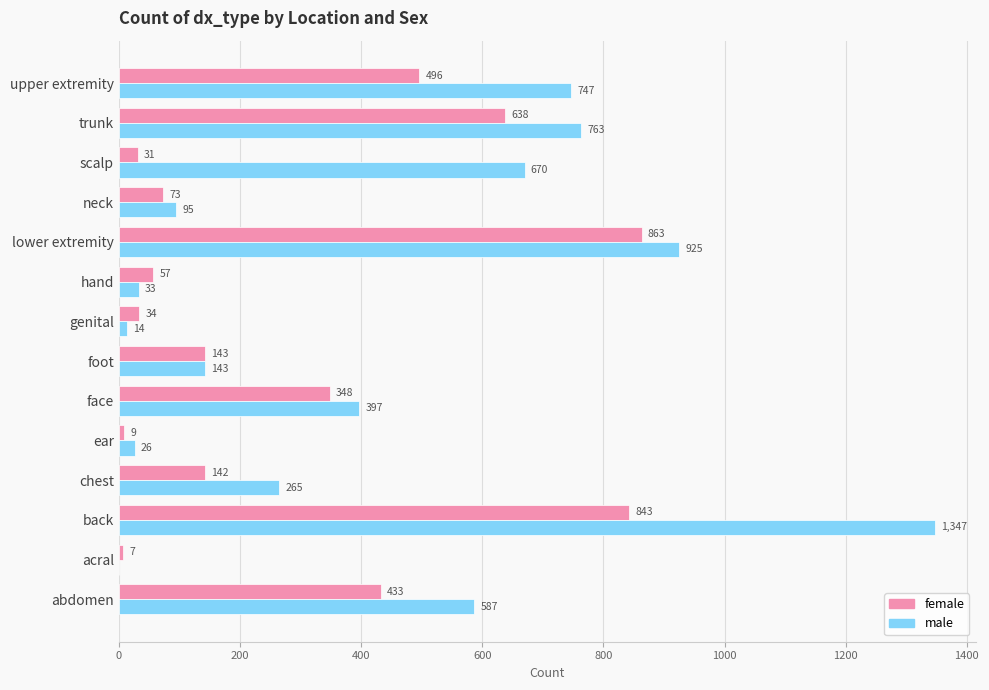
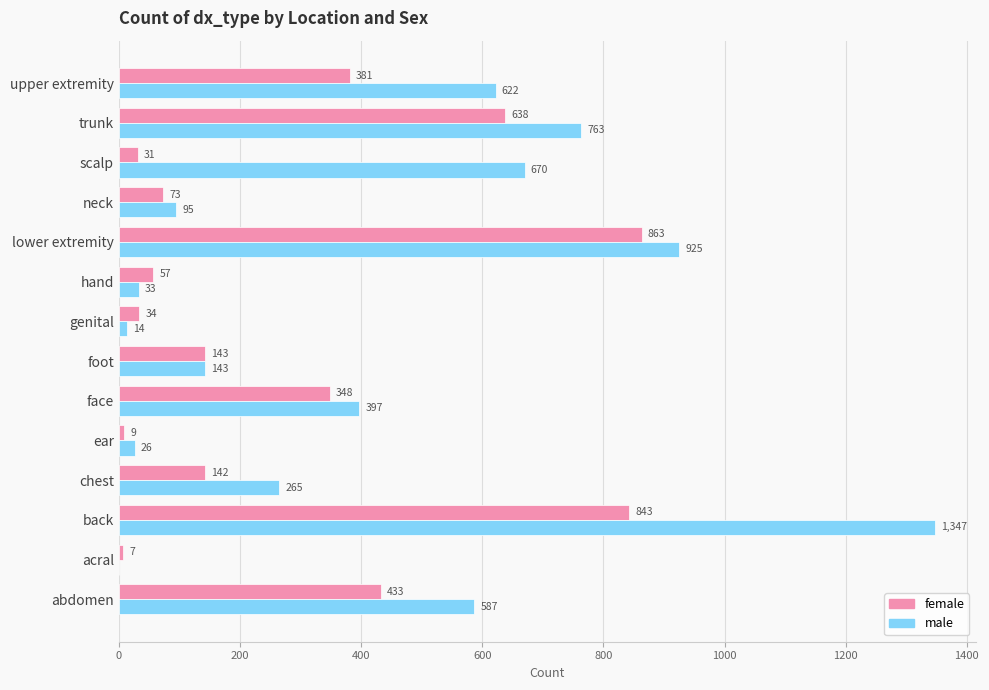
  {
    "female": {
-     "upper extremity": "496",
+     "upper extremity": "381",
      "trunk": "638",
      "scalp": "31",
      "neck": "73",
      "lower extremity": "863",
      "hand": "57",
      "genital": "34",
      "foot": "143",
      "face": "348",
      "ear": "9",
      "chest": "142",
      "back": "843",
      "acral": "7",
      "abdomen": "433"
    },
    "male": {
-     "upper extremity": "747",
+     "upper extremity": "622",
      "trunk": "763",
      "scalp": "670",
      "neck": "95",
      "lower extremity": "925",
      "hand": "33",
      "genital": "14",
      "foot": "143",
      "face": "397",
      "ear": "26",
      "chest": "265",
      "back": "1,347",
      "abdomen": "587"
    }
  }
